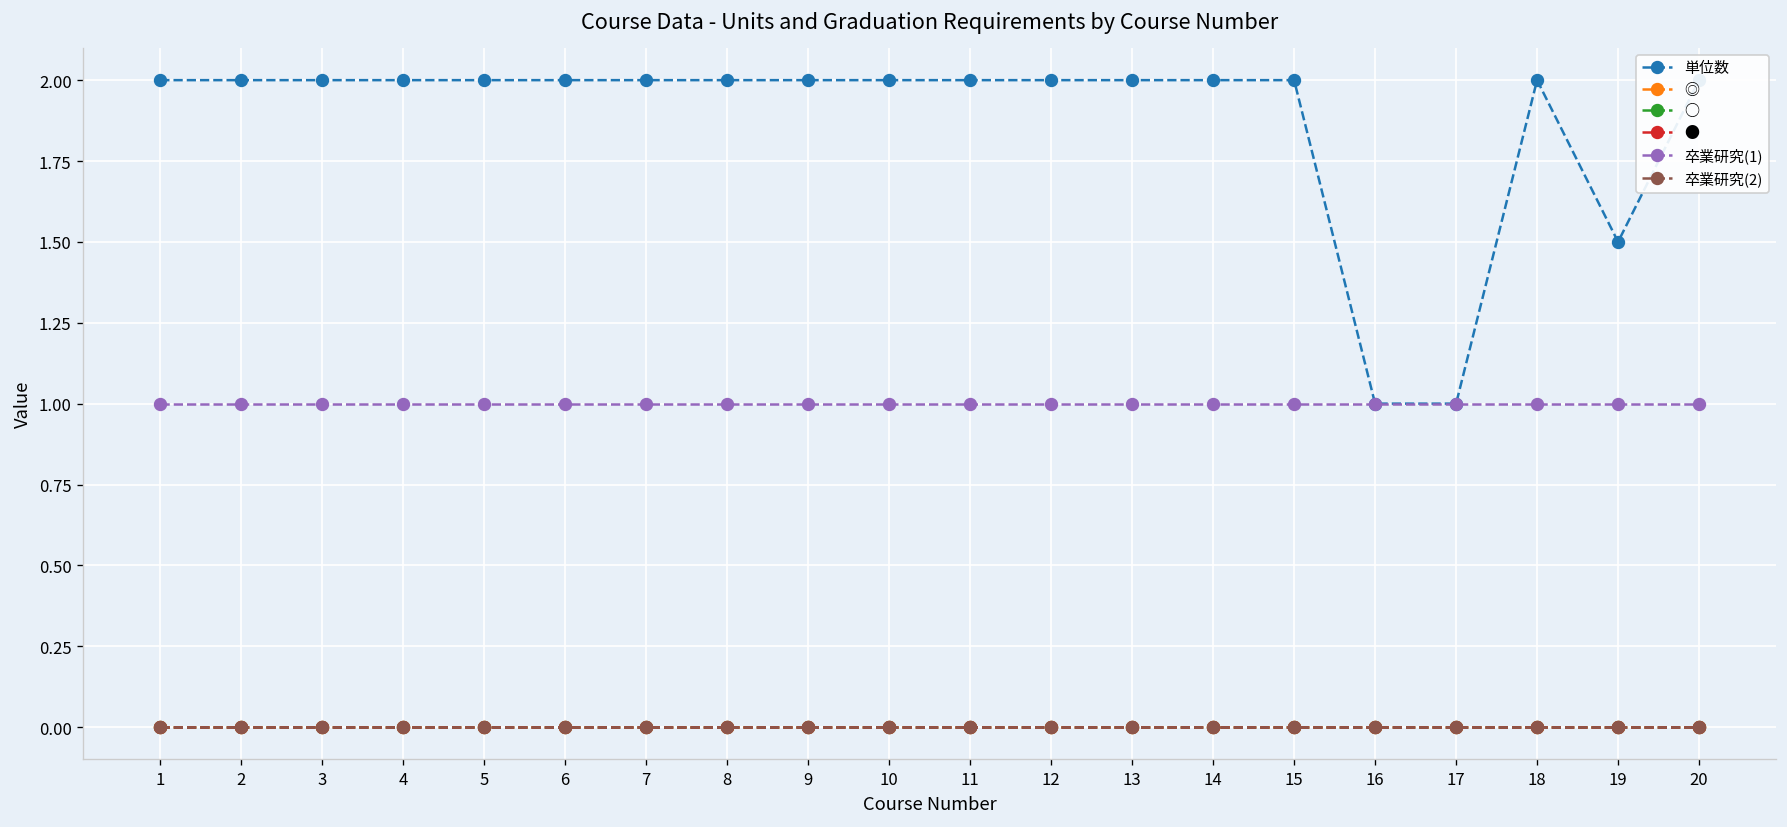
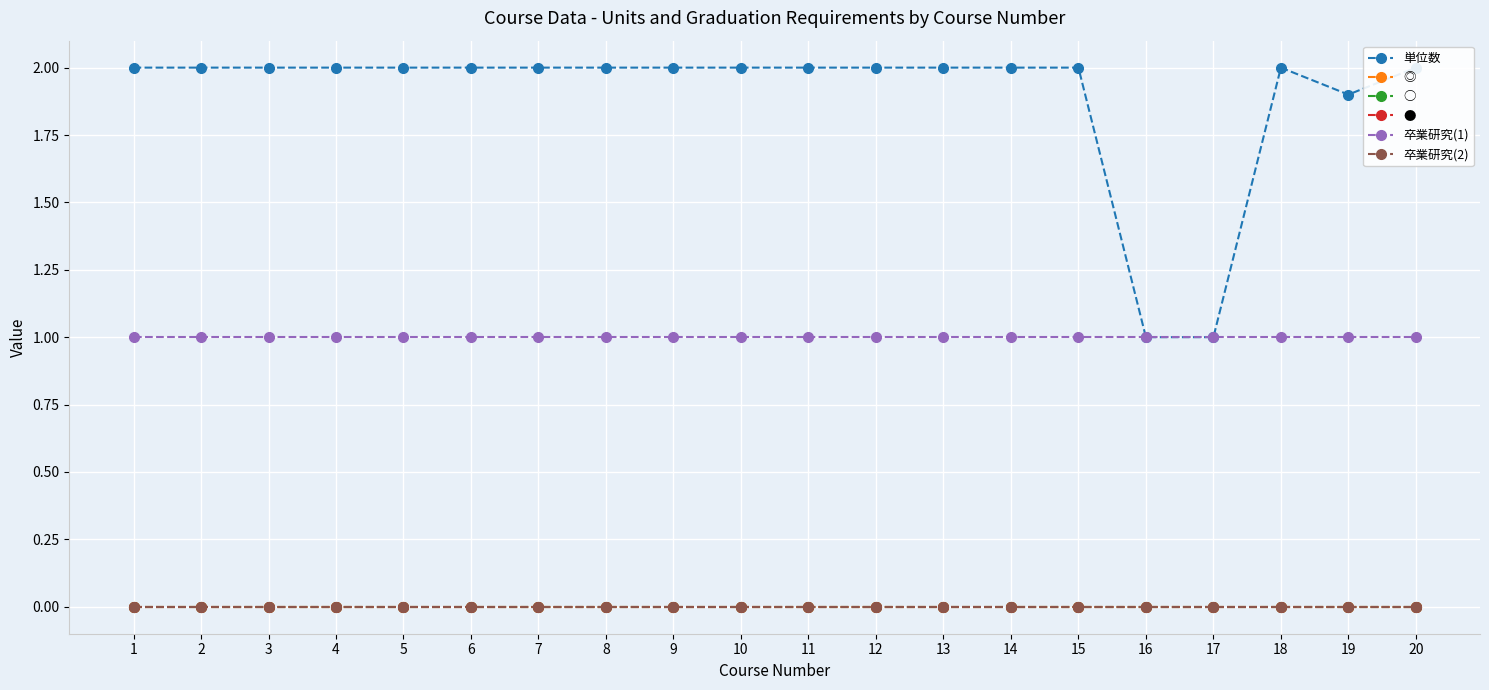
  {
    "単位数": {
      "1": 2.0,
      "2": 2.0,
      "3": 2.0,
      "4": 2.0,
      "5": 2.0,
      "6": 2.0,
      "7": 2.0,
      "8": 2.0,
      "9": 2.0,
      "10": 2.0,
      "11": 2.0,
      "12": 2.0,
      "13": 2.0,
      "14": 2.0,
      "15": 2.0,
      "18": 2.0,
-     "19": 1.5
+     "19": 1.9
    },
    "卒業研究(2)": {
      "1": 0.0,
      "2": 0.0,
      "3": 0.0,
      "4": 0.0,
      "5": 0.0,
      "6": 0.0,
      "7": 0.0,
      "8": 0.0,
      "9": 0.0,
      "10": 0.0,
      "11": 0.0,
      "12": 0.0,
      "13": 0.0,
      "14": 0.0,
      "15": 0.0,
      "16": 0.0,
      "17": 0.0,
      "18": 0.0,
      "19": 0.0,
      "20": 0.0
    },
    "卒業研究(1)": {
      "1": 1.0,
      "2": 1.0,
      "3": 1.0,
      "4": 1.0,
      "5": 1.0,
      "6": 1.0,
      "7": 1.0,
      "8": 1.0,
      "9": 1.0,
      "10": 1.0,
      "11": 1.0,
      "12": 1.0,
      "13": 1.0,
      "14": 1.0,
      "15": 1.0,
      "18": 1.0,
      "19": 1.0,
      "20": 1.0
    }
  }
